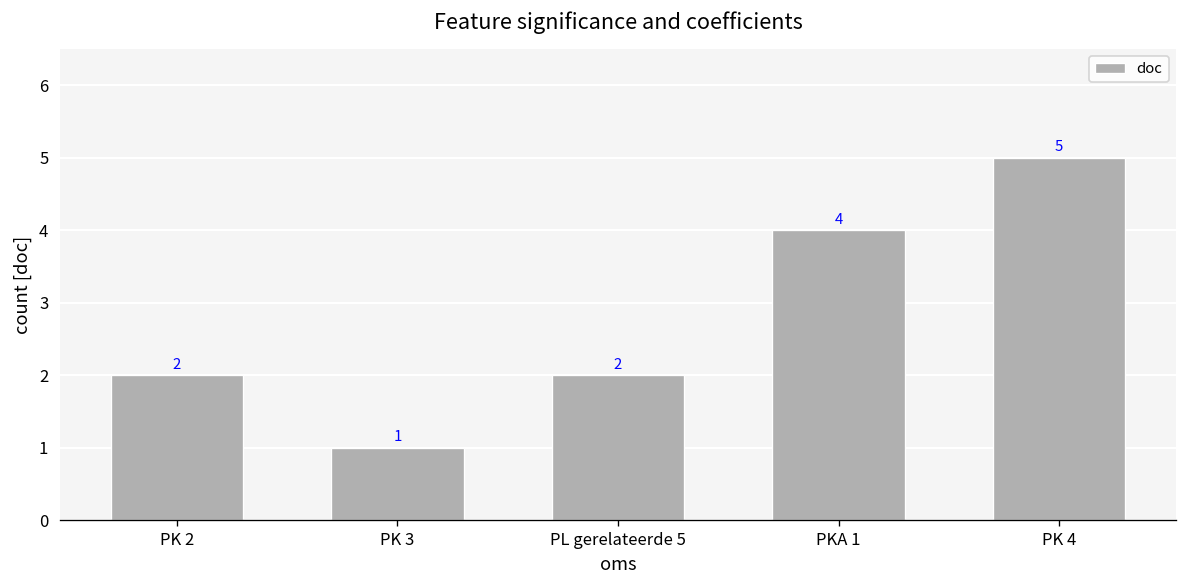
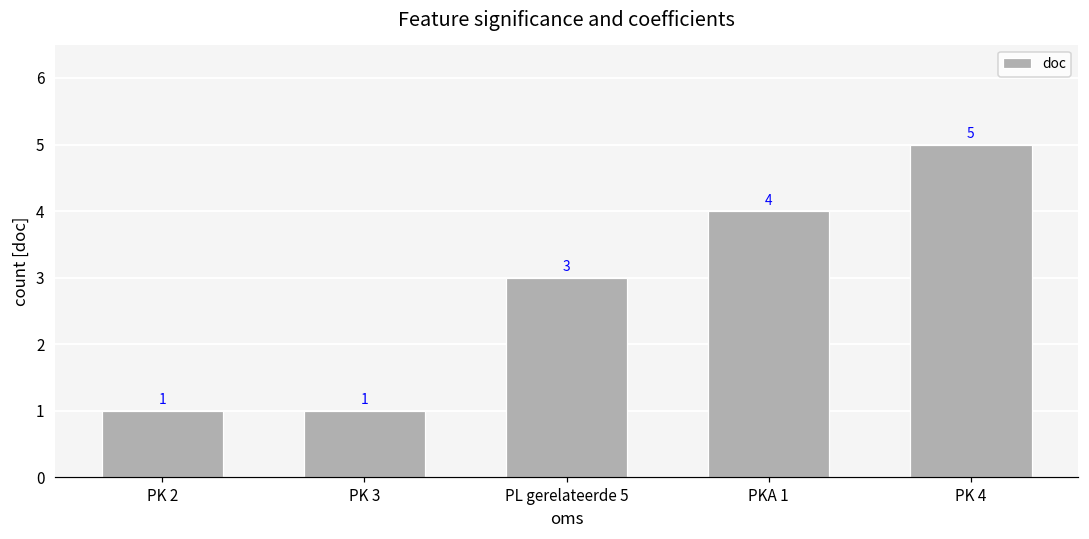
  {
-   "PK 2": 2,
+   "PK 2": 1,
    "PK 3": 1,
-   "PL gerelateerde 5": 2,
+   "PL gerelateerde 5": 3,
    "PKA 1": 4,
    "PK 4": 5
  }
